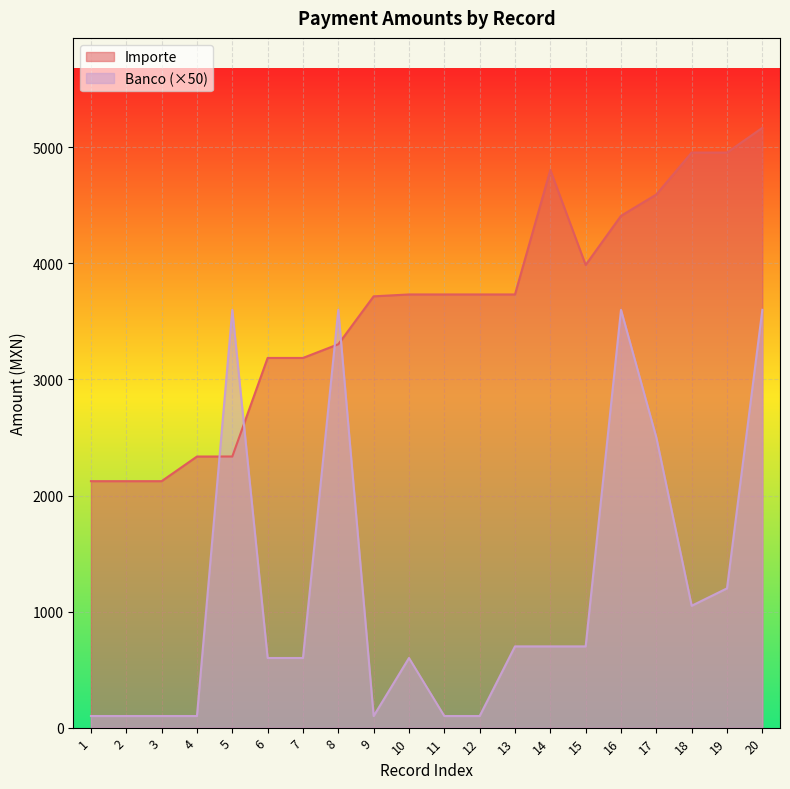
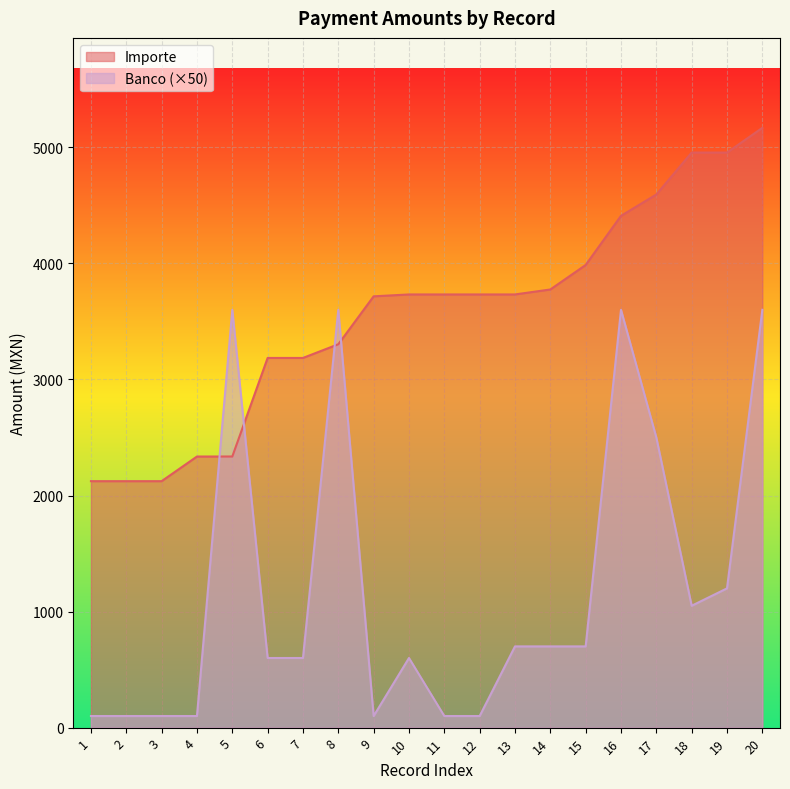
  {
    "Importe": {
      "1": 2120,
      "2": 2120,
      "3": 2120,
      "4": 2340,
      "5": 2340,
      "6": 3190,
      "7": 3190,
      "8": 3300,
      "9": 3720,
      "10": 3730,
      "11": 3730,
      "12": 3730,
      "13": 3730,
-     "14": 4800,
+     "14": 3780,
      "15": 3990,
      "16": 4410,
      "17": 4590,
      "18": 4950,
      "19": 4950,
      "20": 5170
    },
    "Banco (×50)": {
      "1": 100,
      "2": 100,
      "3": 100,
      "4": 100,
      "5": 3600,
      "6": 600,
      "7": 600,
      "8": 3600,
      "9": 100,
      "10": 600,
      "11": 100,
      "12": 100,
      "13": 700,
      "14": 700,
      "15": 700,
      "16": 3600,
      "17": 2500,
      "18": 1050,
      "19": 1200,
      "20": 3600
    }
  }
